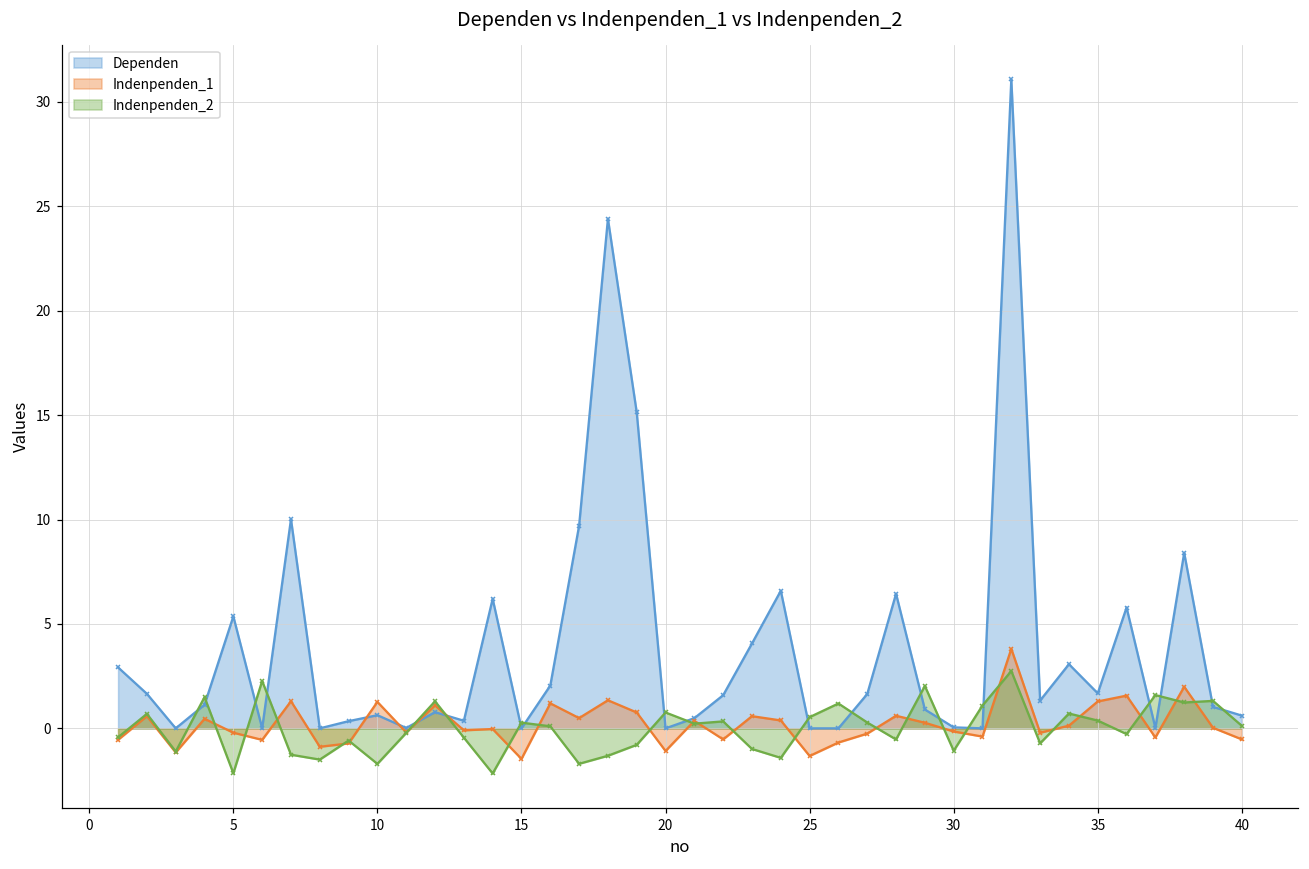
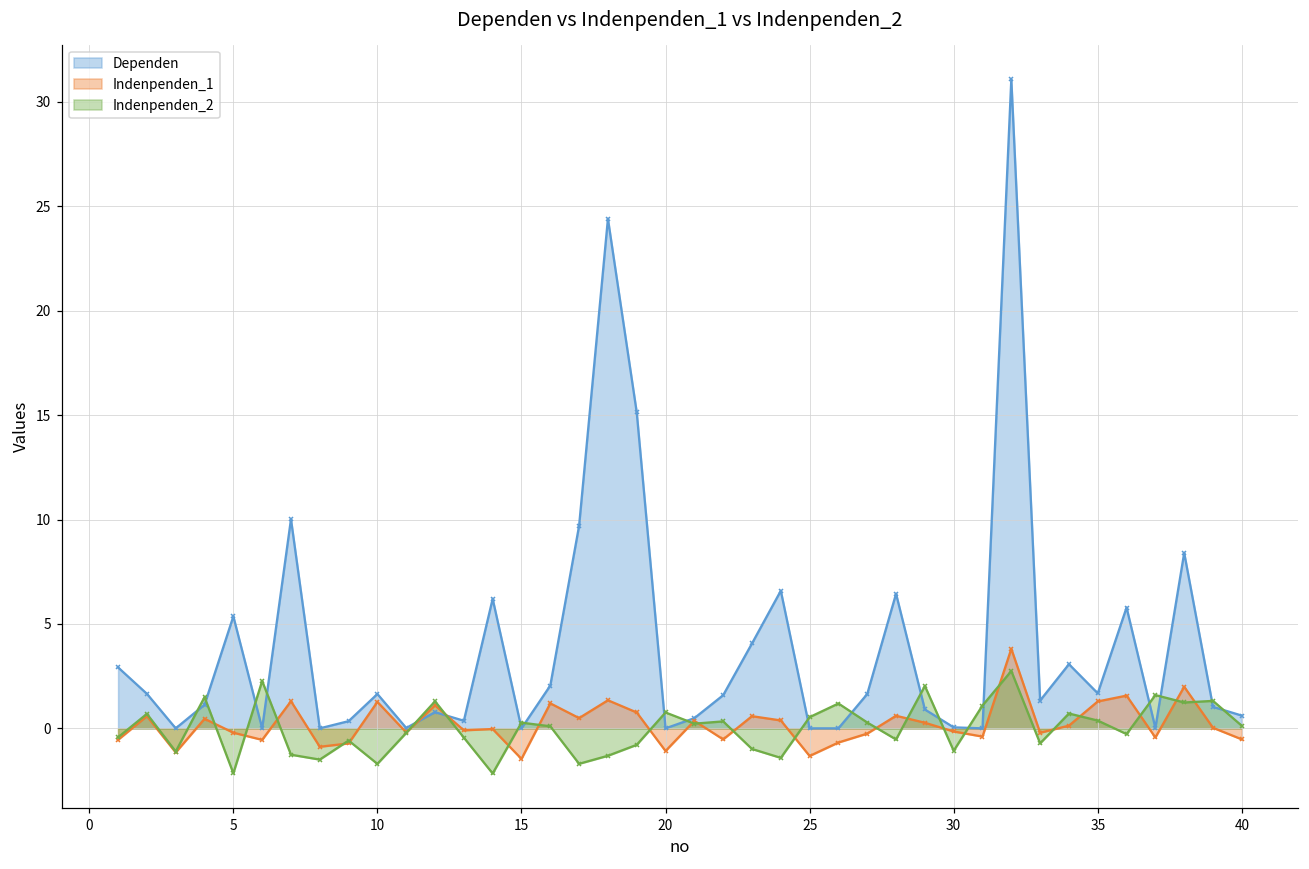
  {
    "Dependen": {
      "5": 5.4,
-     "10": 0.6,
+     "10": 1.6,
      "35": 1.7,
      "40": 0.6
    }
  }
